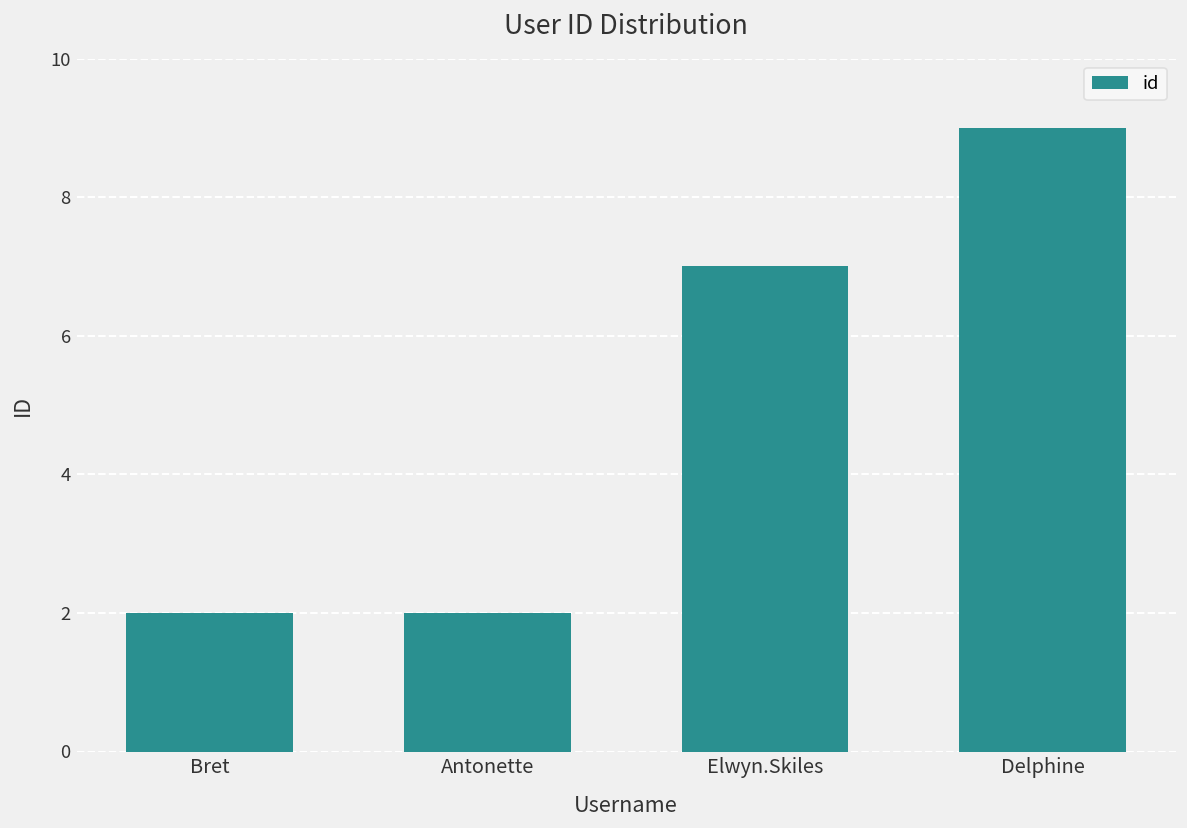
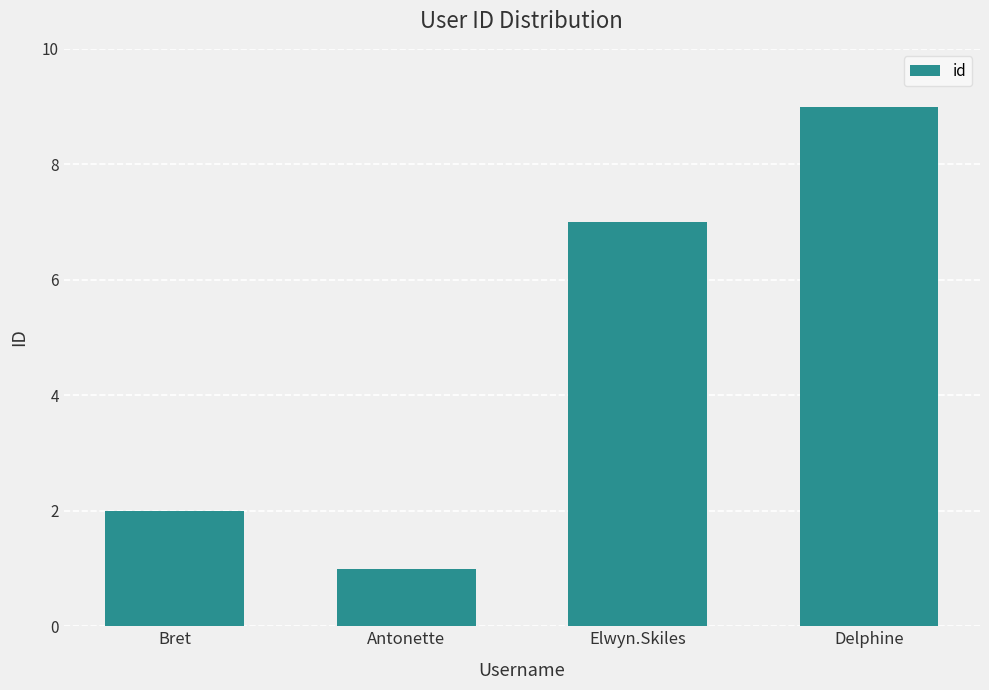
  {
    "Bret": 2,
-   "Antonette": 2,
+   "Antonette": 1,
    "Elwyn.Skiles": 7,
    "Delphine": 9
  }
